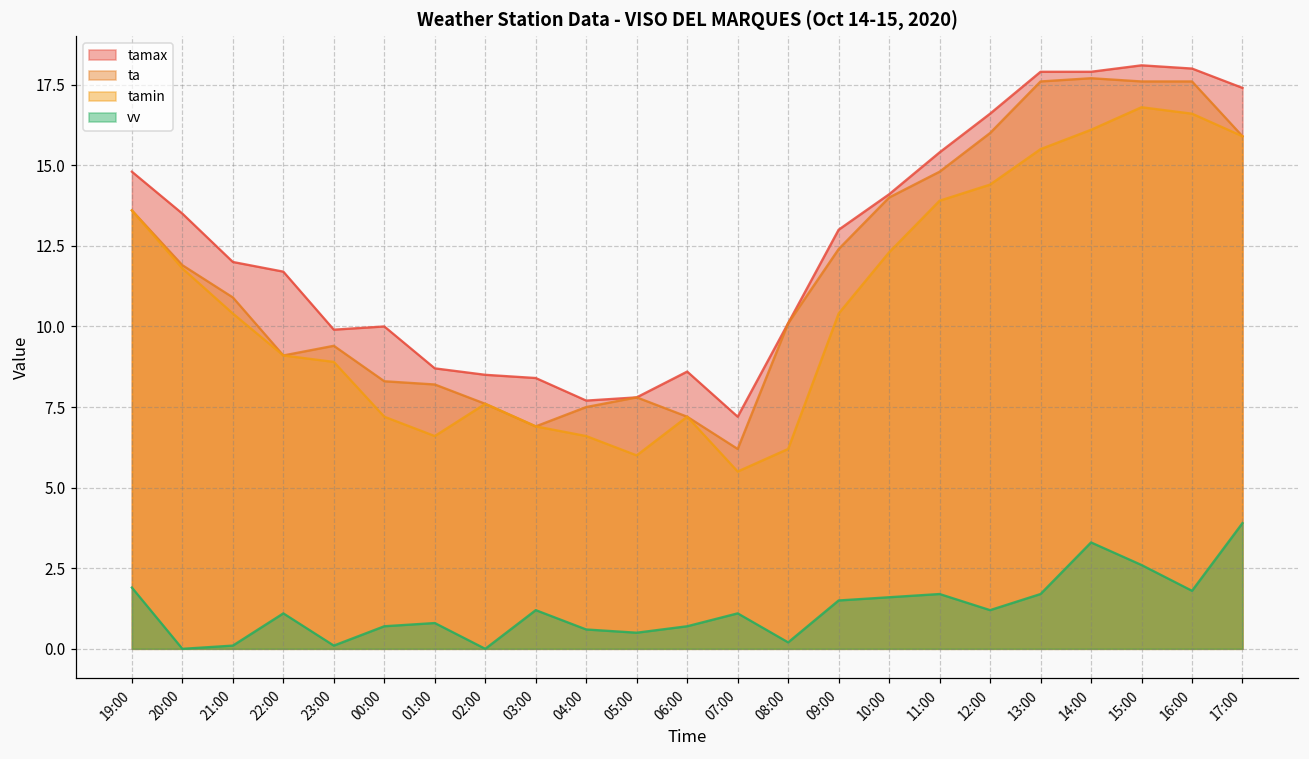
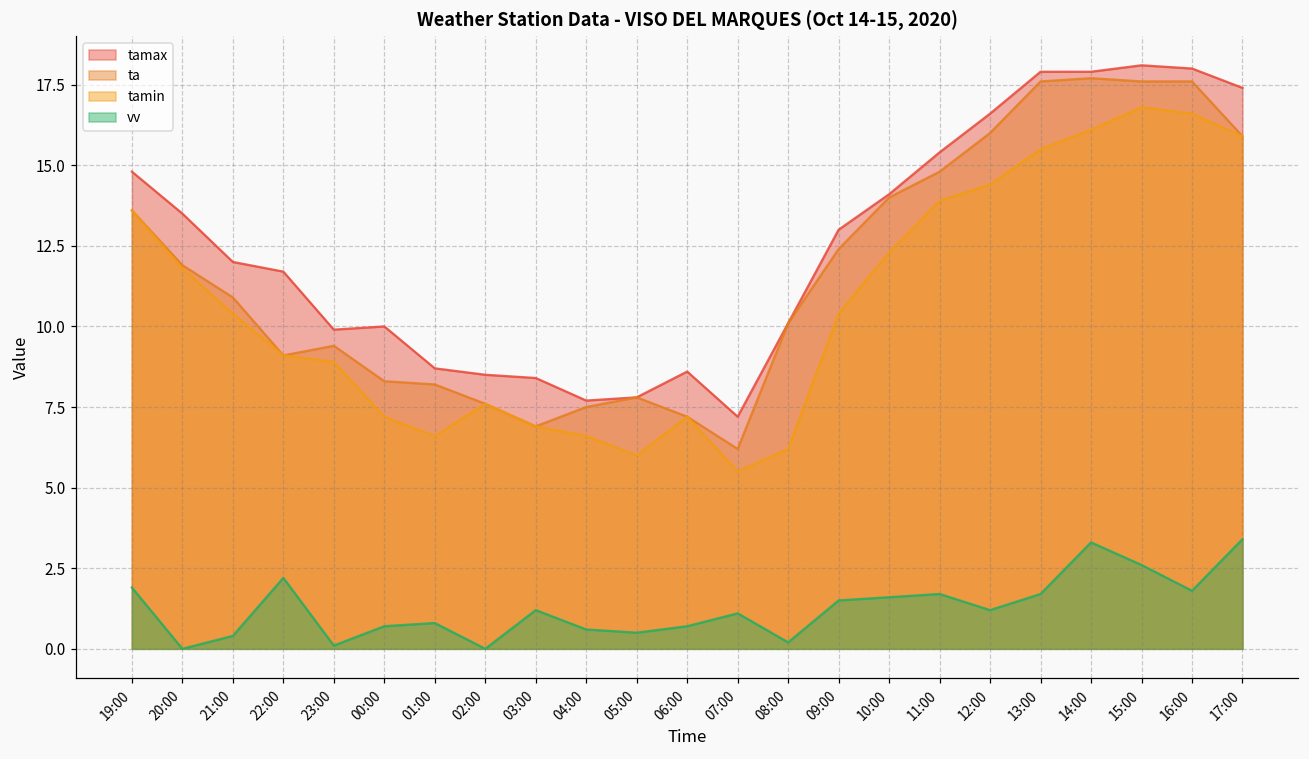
  {
    "vv": {
      "19:00": 1.9,
      "20:00": 0.0,
-     "21:00": 0.1,
-     "22:00": 1.1,
+     "21:00": 0.4,
+     "22:00": 2.2,
      "23:00": 0.1,
      "00:00": 0.7,
      "01:00": 0.8,
      "02:00": 0.0,
      "03:00": 1.2,
      "04:00": 0.6,
      "05:00": 0.5,
      "06:00": 0.7,
      "07:00": 1.1,
      "08:00": 0.2,
      "09:00": 1.5,
      "10:00": 1.6,
      "11:00": 1.7,
      "12:00": 1.2,
      "13:00": 1.7,
      "14:00": 3.3,
      "15:00": 2.6,
      "16:00": 1.8,
-     "17:00": 3.9
+     "17:00": 3.4
    }
  }
